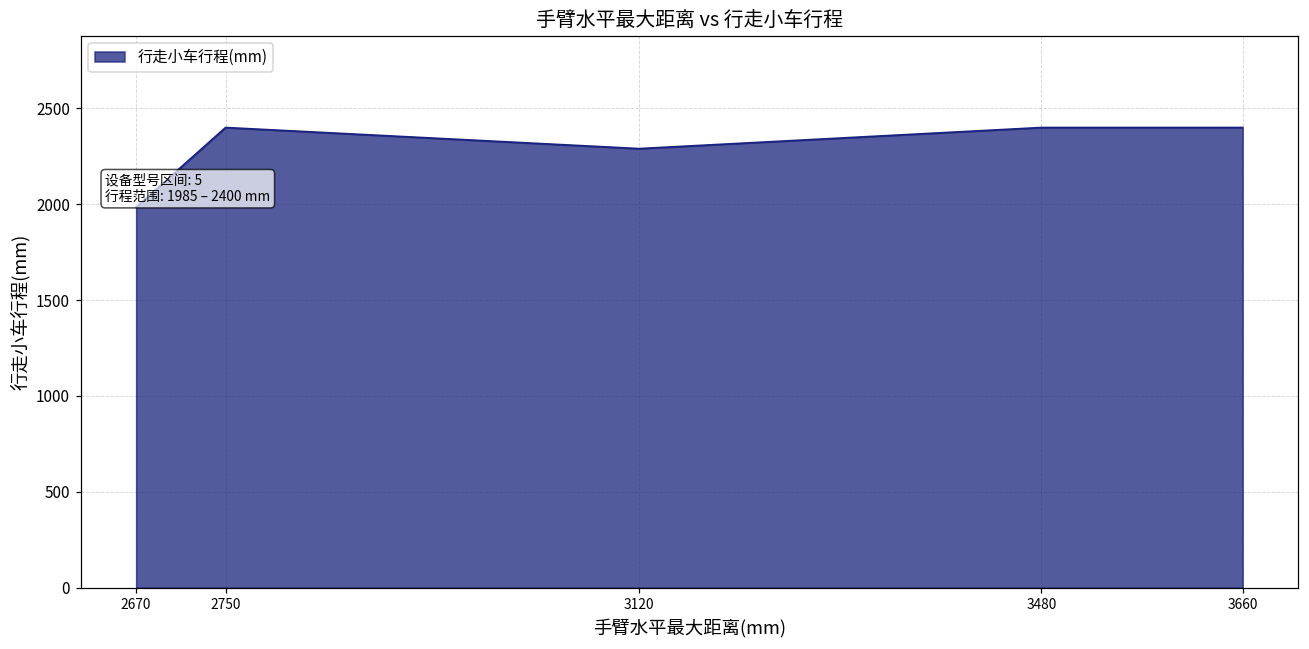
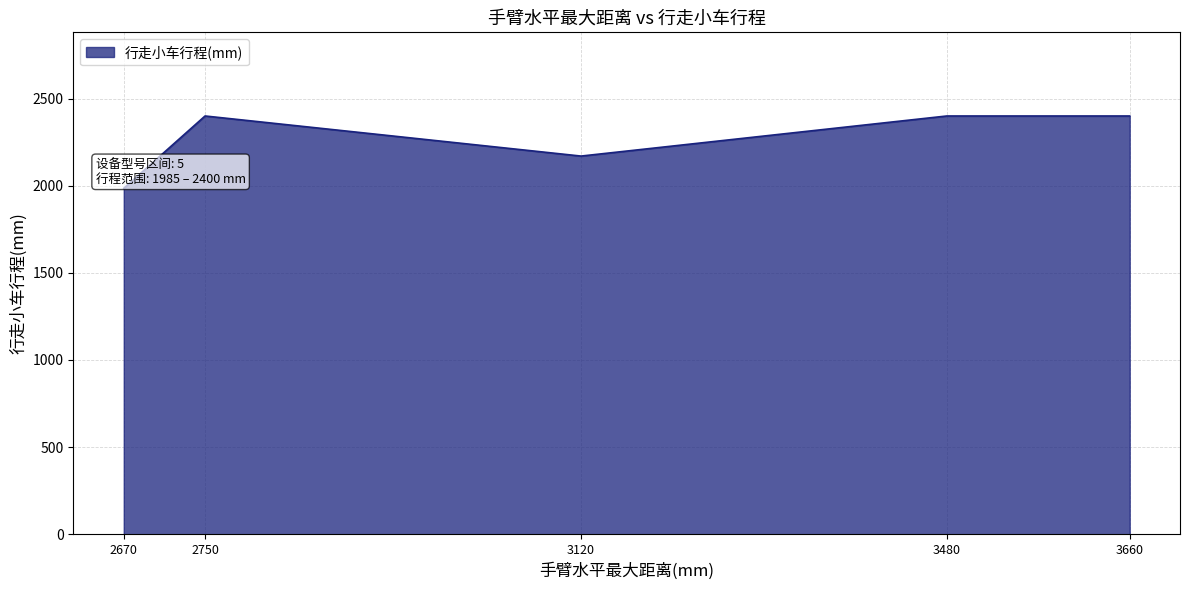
  {
    "2750": 2400,
-   "3120": 2290,
+   "3120": 2170,
    "3480": 2400,
    "3660": 2400
  }
